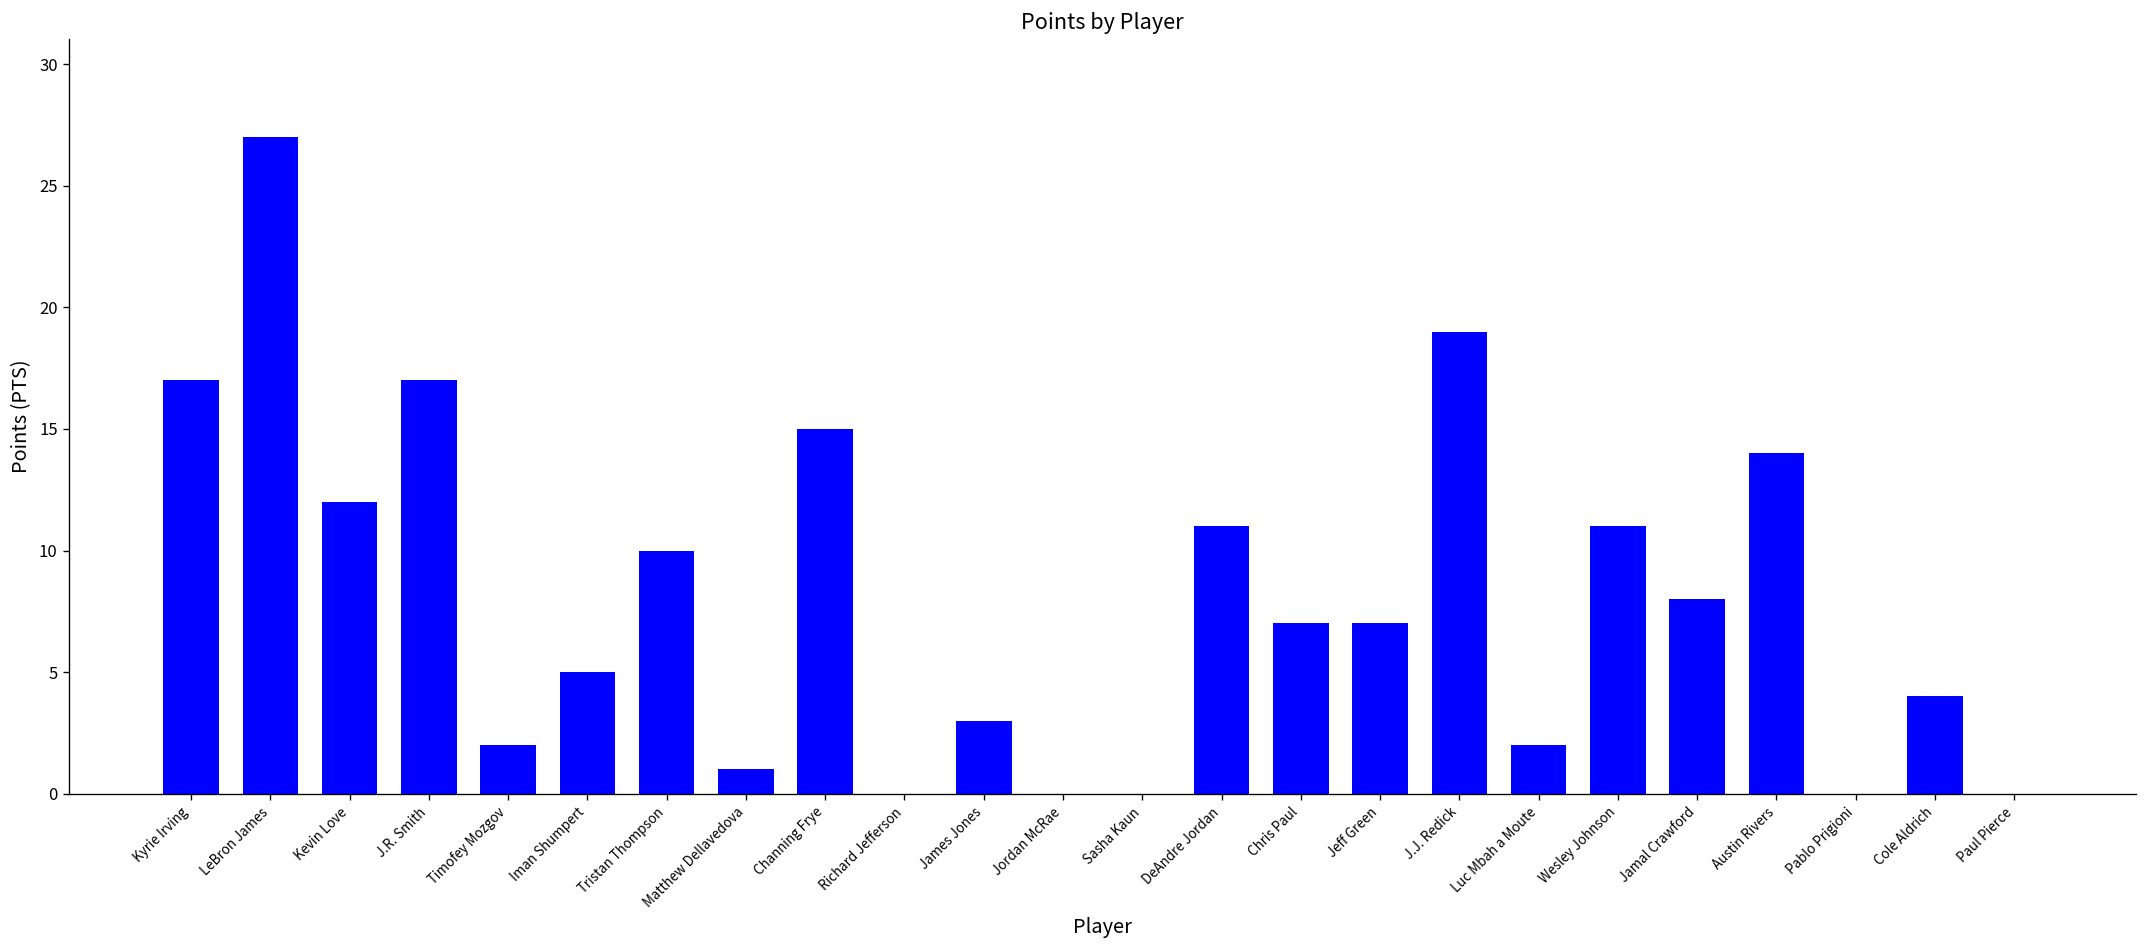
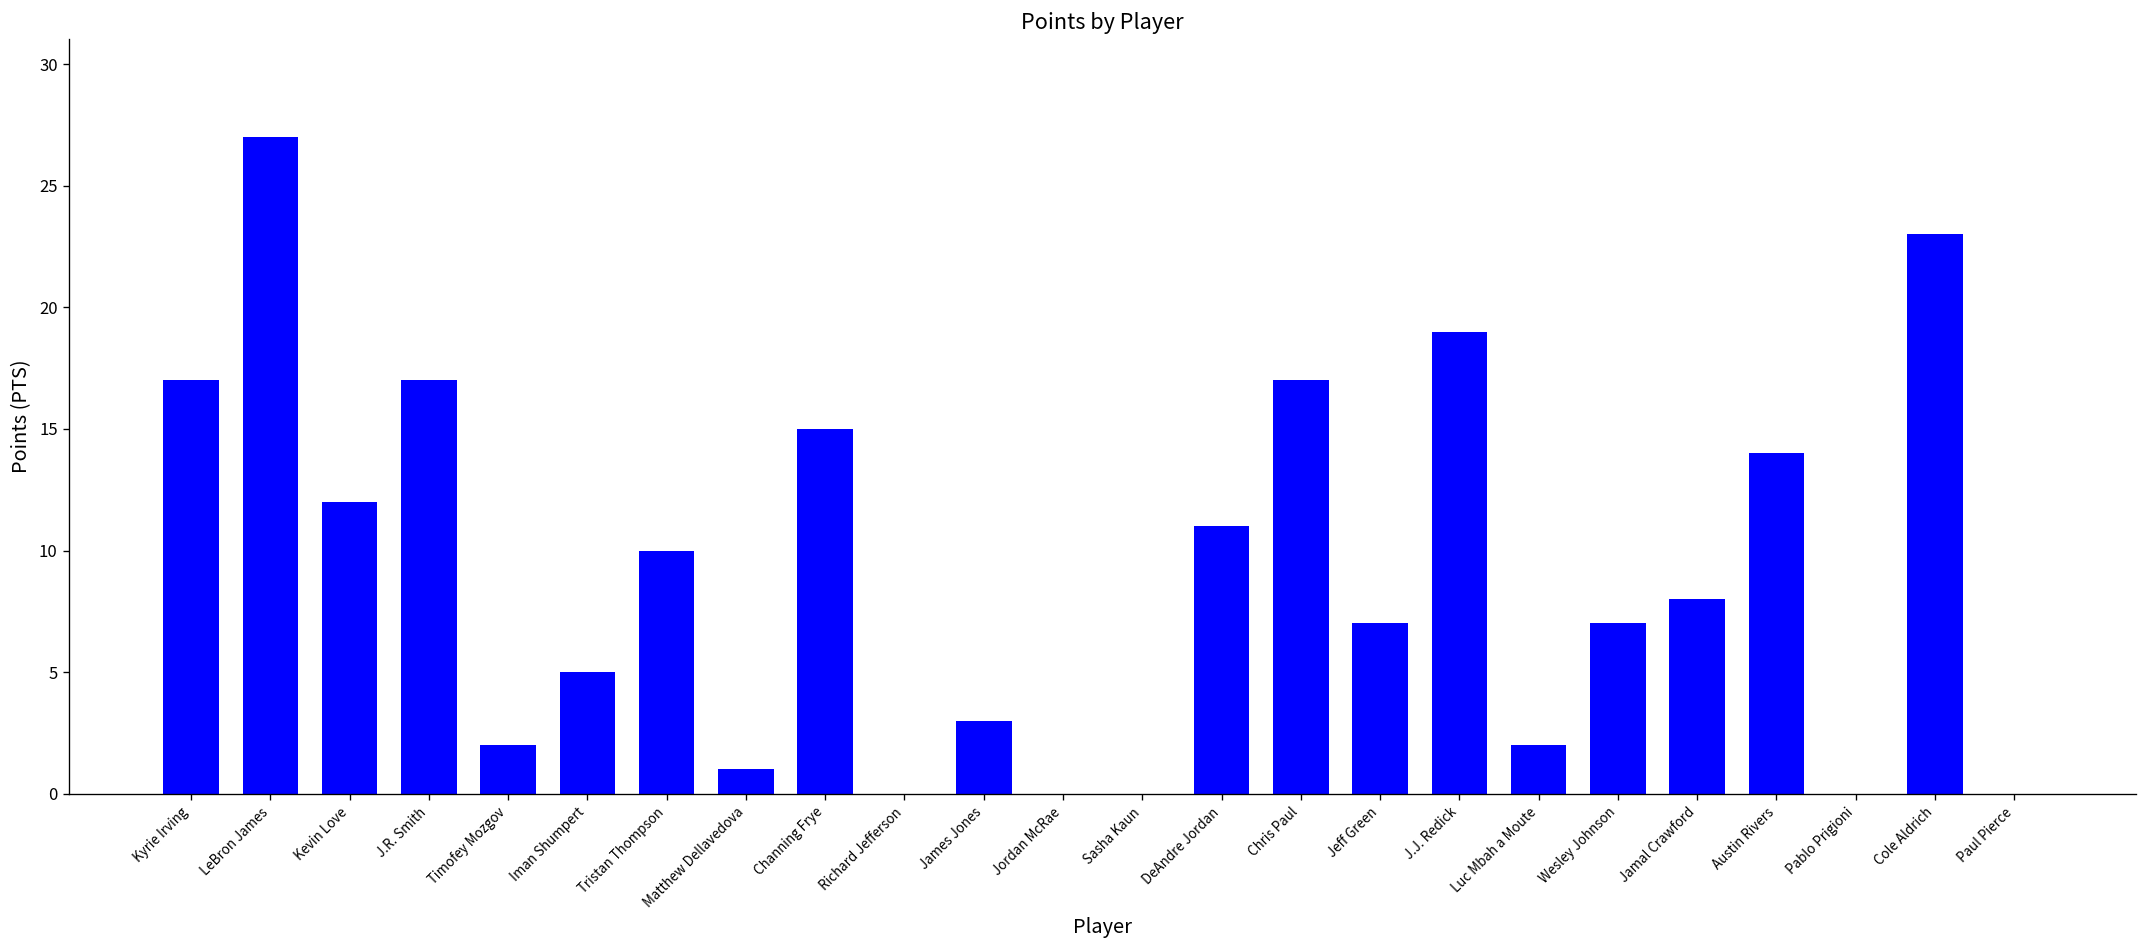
  {
    "Kyrie Irving": 17,
    "LeBron James": 27,
    "Kevin Love": 12,
    "J.R. Smith": 17,
    "Timofey Mozgov": 2,
    "Iman Shumpert": 5,
    "Tristan Thompson": 10,
    "Matthew Dellavedova": 1,
    "Channing Frye": 15,
    "Richard Jefferson": 0,
    "James Jones": 3,
    "Jordan McRae": 0,
    "Sasha Kaun": 0,
    "DeAndre Jordan": 11,
-   "Chris Paul": 7,
+   "Chris Paul": 17,
    "Jeff Green": 7,
    "J.J. Redick": 19,
    "Luc Mbah a Moute": 2,
-   "Wesley Johnson": 11,
+   "Wesley Johnson": 7,
    "Jamal Crawford": 8,
    "Austin Rivers": 14,
    "Pablo Prigioni": 0,
-   "Cole Aldrich": 4,
+   "Cole Aldrich": 23,
    "Paul Pierce": 0
  }
